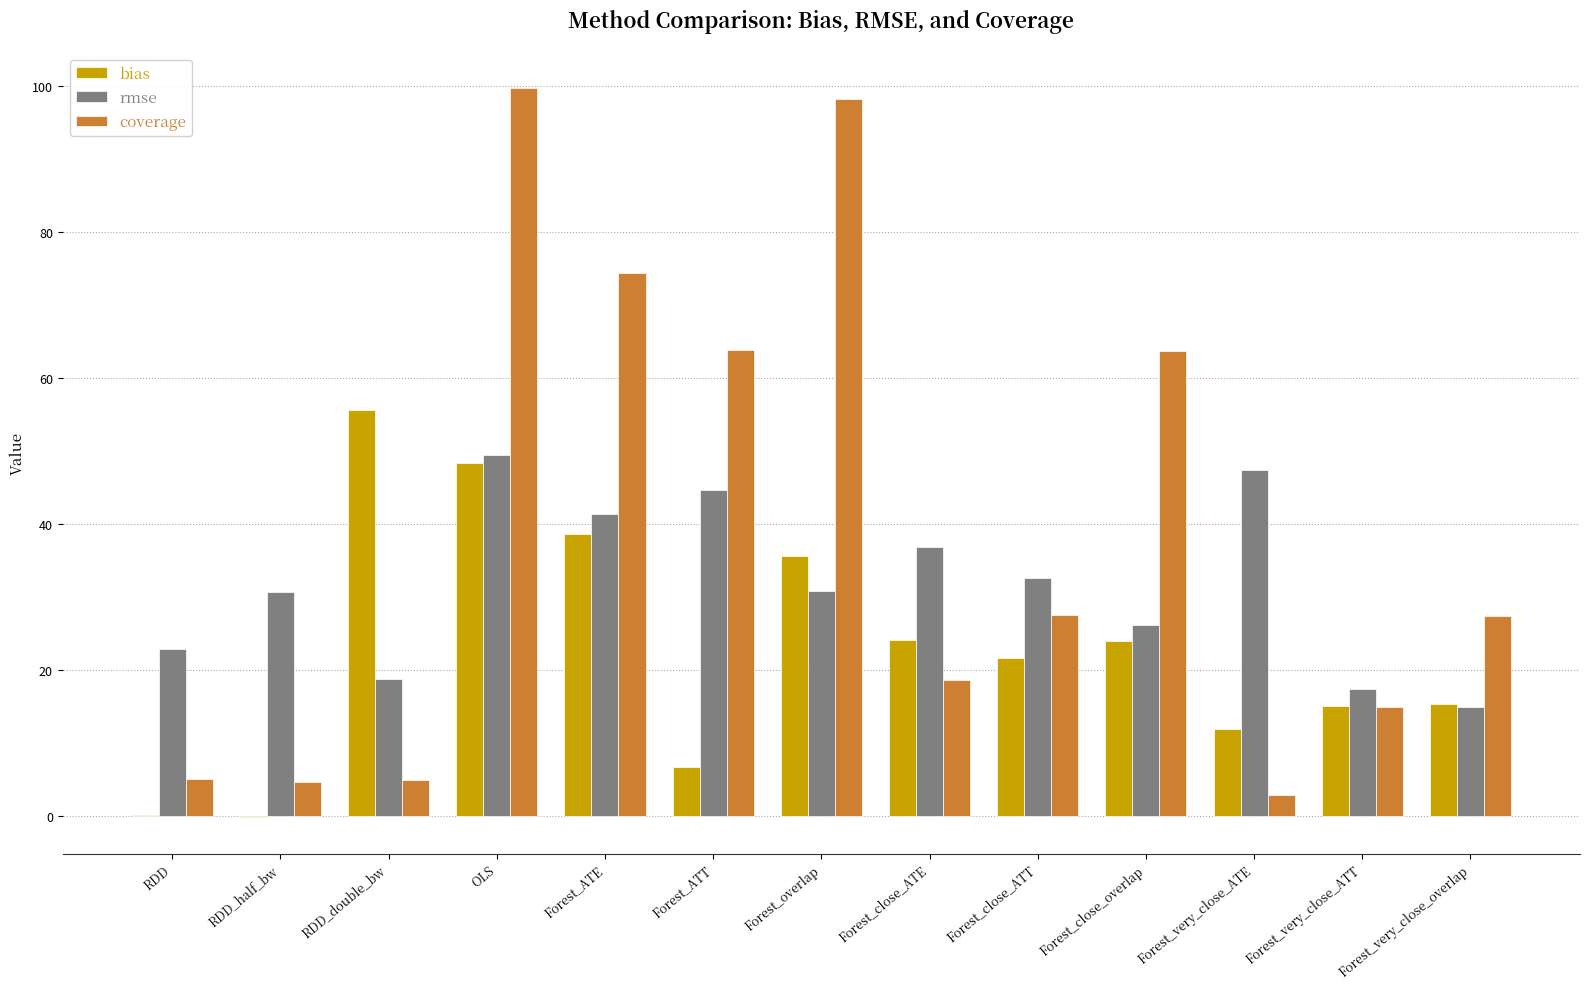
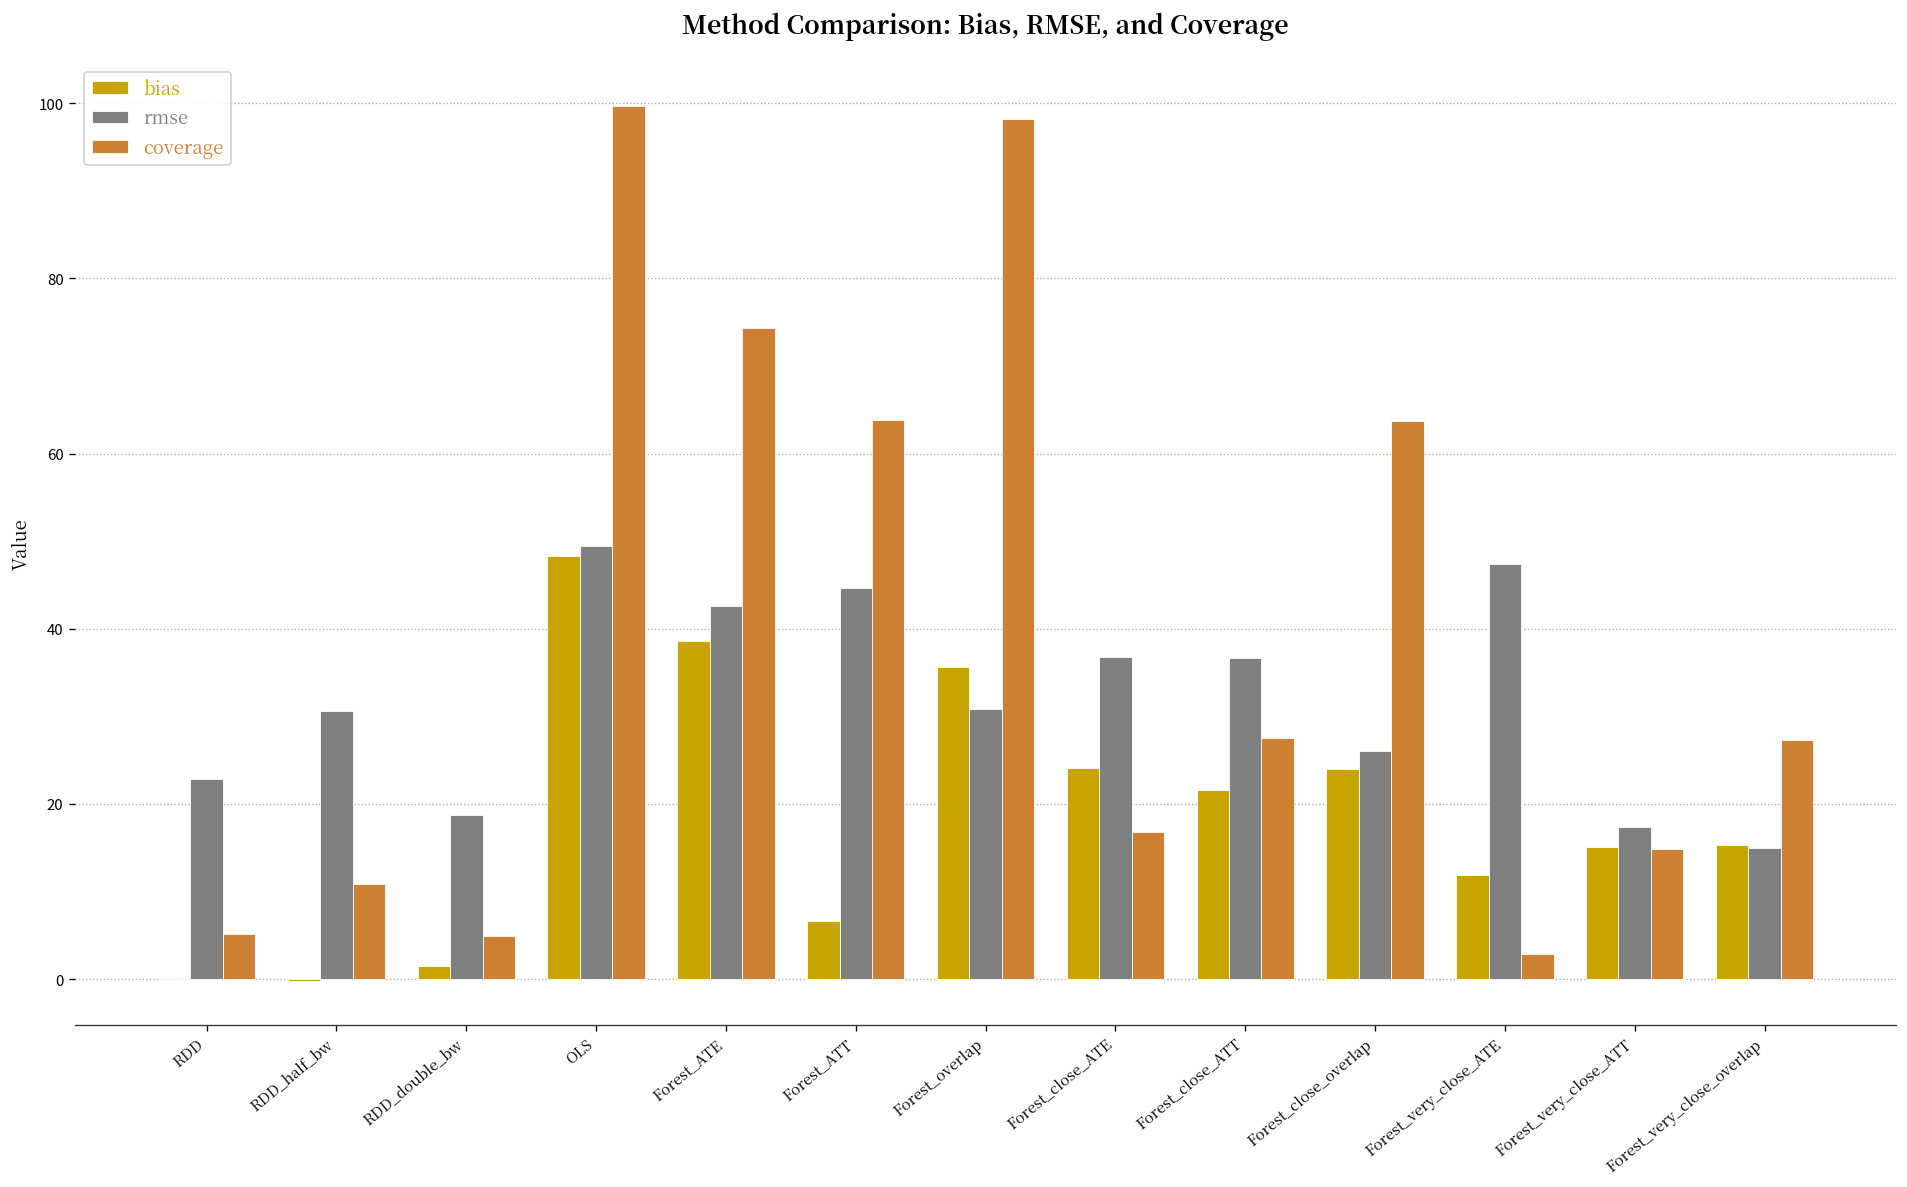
  {
    "bias": {
-     "RDD_double_bw": 56,
+     "RDD_double_bw": 1,
      "OLS": 48,
      "Forest_ATE": 39,
      "Forest_ATT": 7,
      "Forest_overlap": 36,
      "Forest_close_ATE": 24,
      "Forest_close_ATT": 22,
      "Forest_close_overlap": 24,
      "Forest_very_close_ATE": 12,
      "Forest_very_close_ATT": 15,
      "Forest_very_close_overlap": 15
    },
    "rmse": {
      "RDD": 23,
      "RDD_half_bw": 31,
      "RDD_double_bw": 19,
      "OLS": 49,
-     "Forest_ATE": 41,
+     "Forest_ATE": 43,
      "Forest_ATT": 45,
      "Forest_overlap": 31,
      "Forest_close_ATE": 37,
-     "Forest_close_ATT": 33,
+     "Forest_close_ATT": 37,
      "Forest_close_overlap": 26,
      "Forest_very_close_ATE": 47,
      "Forest_very_close_ATT": 17,
      "Forest_very_close_overlap": 15
    },
    "coverage": {
      "RDD": 5,
-     "RDD_half_bw": 5,
+     "RDD_half_bw": 11,
      "RDD_double_bw": 5,
      "OLS": 100,
      "Forest_ATE": 74,
      "Forest_ATT": 64,
      "Forest_overlap": 98,
-     "Forest_close_ATE": 19,
+     "Forest_close_ATE": 17,
      "Forest_close_ATT": 27,
      "Forest_close_overlap": 64,
      "Forest_very_close_ATE": 3,
      "Forest_very_close_ATT": 15,
      "Forest_very_close_overlap": 27
    }
  }
